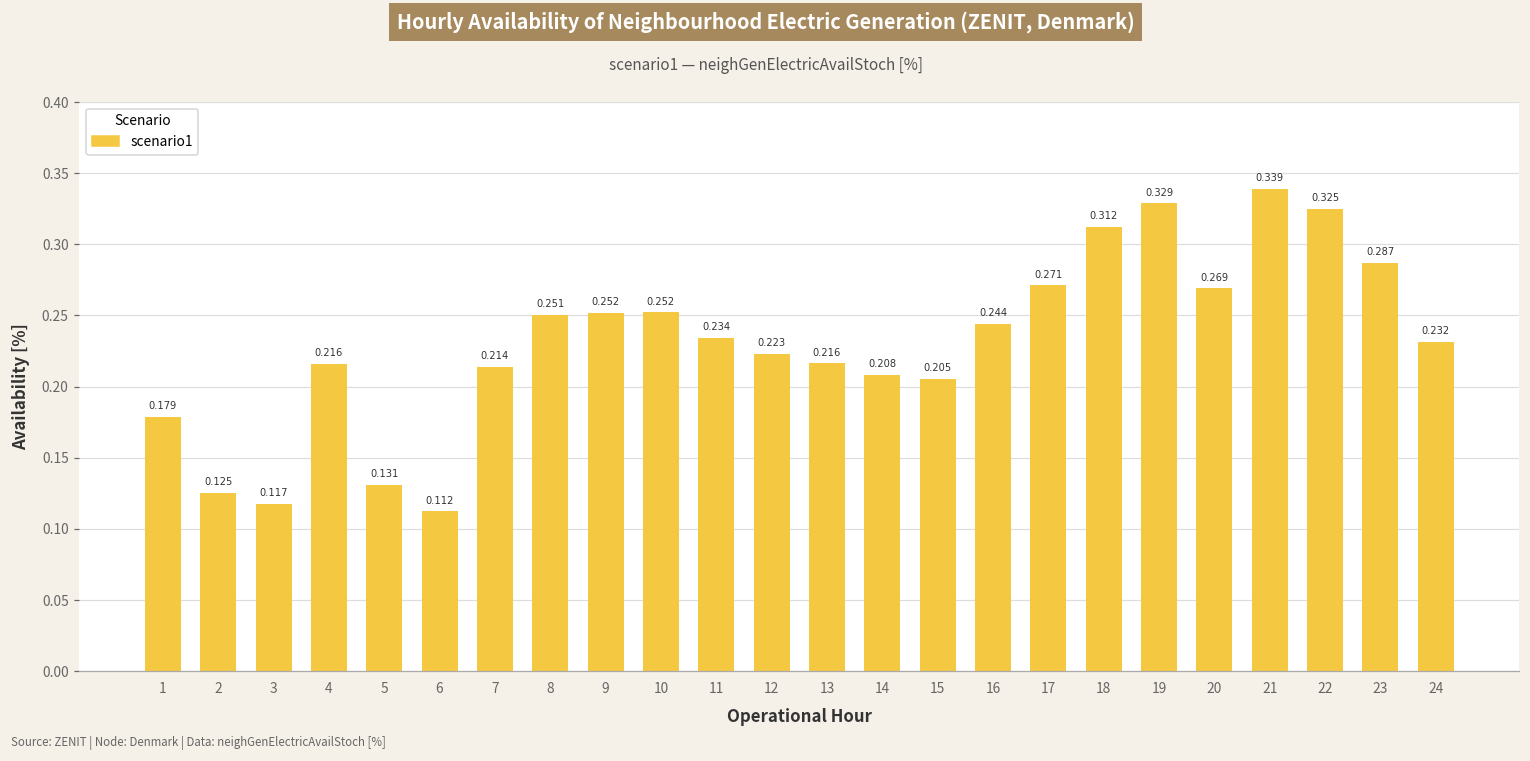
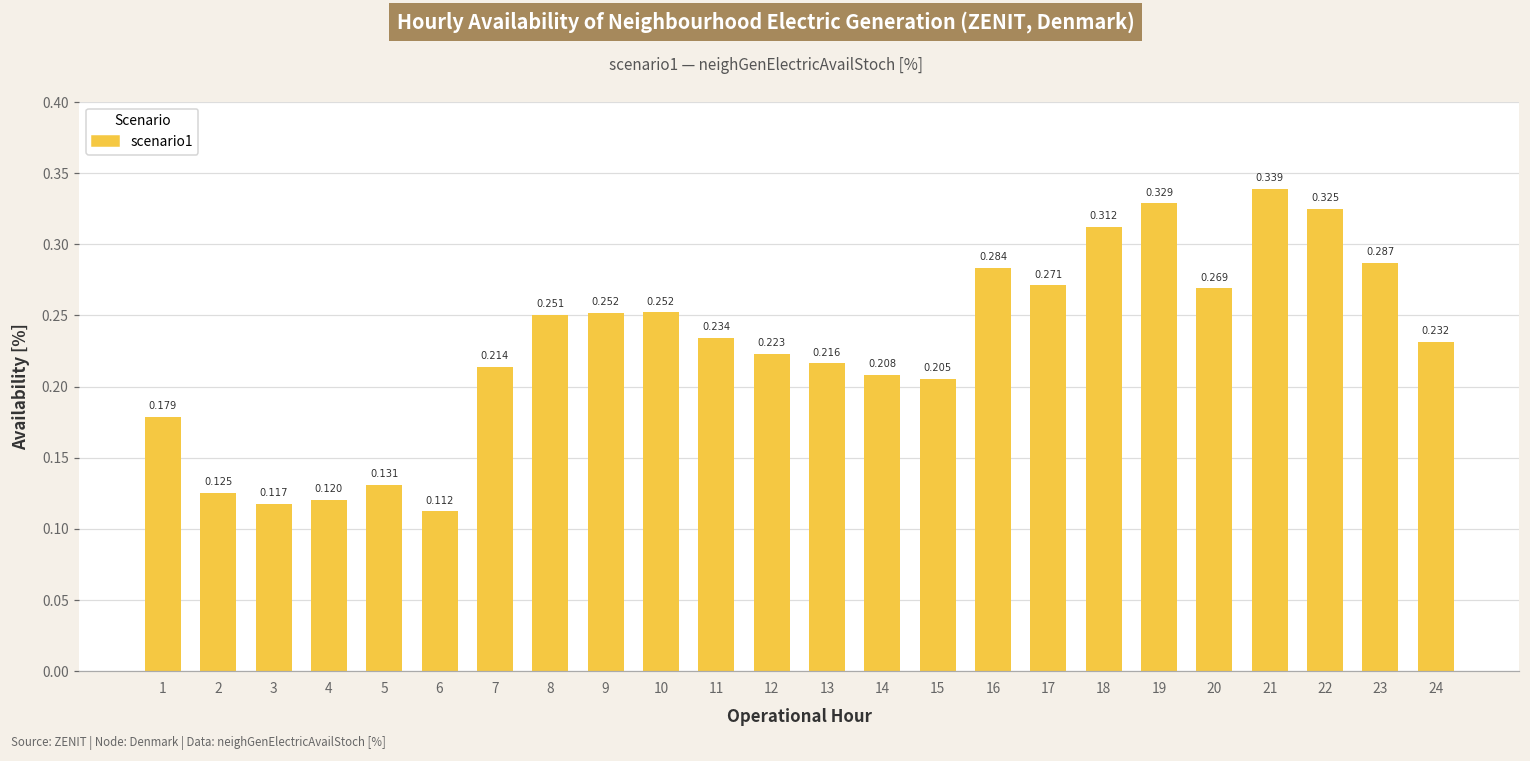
  {
    "1": 0.179,
    "2": 0.125,
    "3": 0.117,
-   "4": 0.216,
+   "4": 0.120,
    "5": 0.131,
    "6": 0.112,
    "7": 0.214,
    "8": 0.251,
    "9": 0.252,
    "10": 0.252,
    "11": 0.234,
    "12": 0.223,
    "13": 0.216,
    "14": 0.208,
    "15": 0.205,
-   "16": 0.244,
+   "16": 0.284,
    "17": 0.271,
    "18": 0.312,
    "19": 0.329,
    "20": 0.269,
    "21": 0.339,
    "22": 0.325,
    "23": 0.287,
    "24": 0.232
  }
